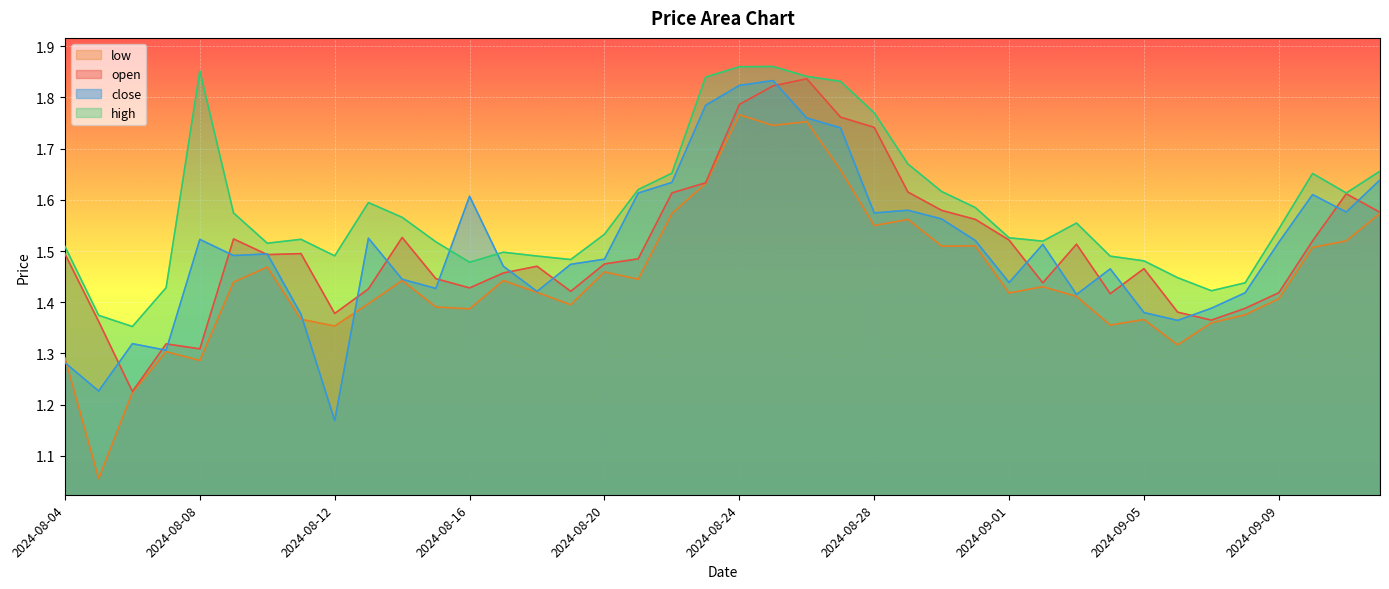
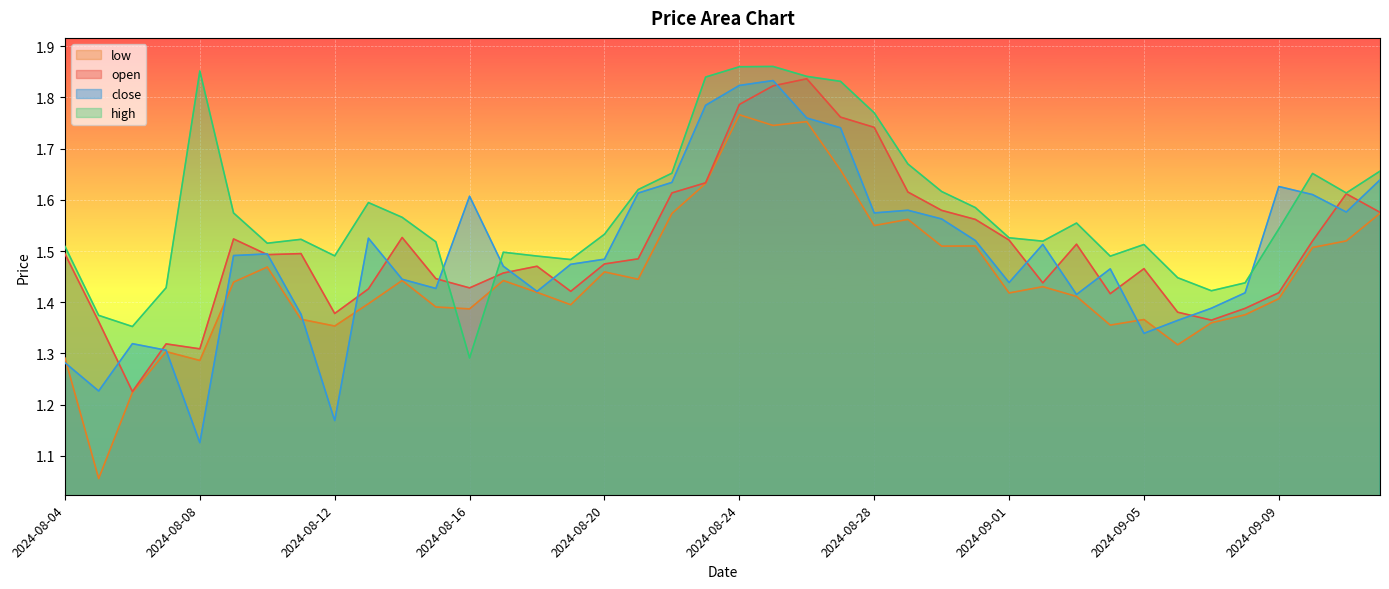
  {
    "close": {
      "2024-08-04": 1.28,
-     "2024-08-08": 1.52,
+     "2024-08-08": 1.13,
      "2024-08-12": 1.17,
      "2024-08-16": 1.61,
      "2024-08-20": 1.48,
      "2024-08-24": 1.82,
      "2024-08-28": 1.57,
      "2024-09-01": 1.44,
-     "2024-09-05": 1.38,
-     "2024-09-09": 1.52
+     "2024-09-05": 1.34,
+     "2024-09-09": 1.63
    },
    "high": {
      "2024-08-04": 1.51,
      "2024-08-08": 1.85,
      "2024-08-12": 1.49,
-     "2024-08-16": 1.48,
+     "2024-08-16": 1.29,
      "2024-08-20": 1.53,
      "2024-08-24": 1.86,
      "2024-08-28": 1.77,
-     "2024-09-05": 1.48,
+     "2024-09-05": 1.51,
      "2024-09-09": 1.54
    }
  }
